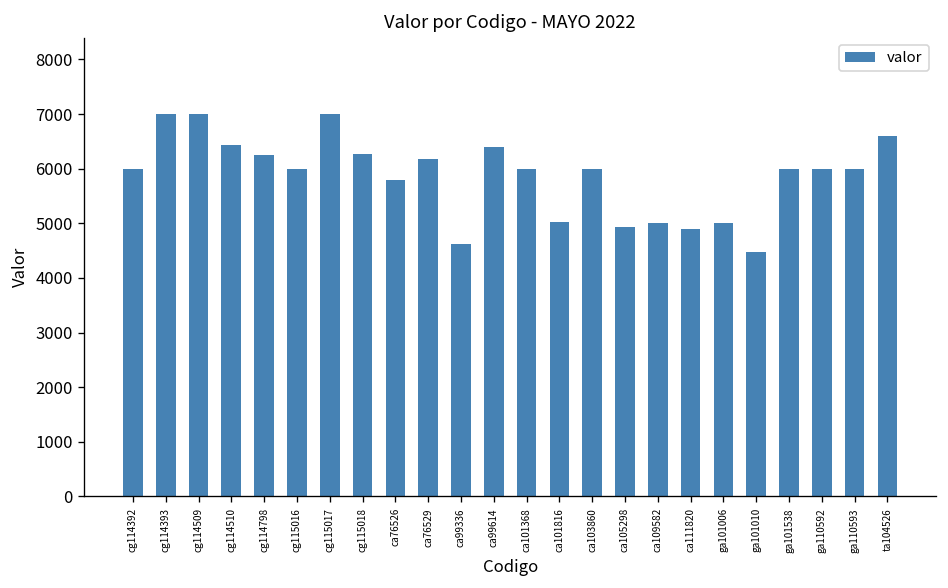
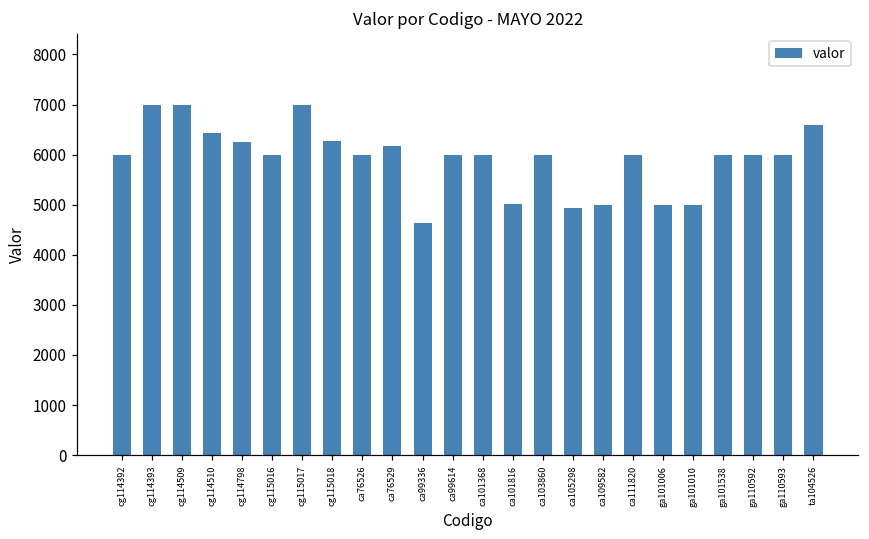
  {
    "cg114392": 6000,
    "cg114393": 7000,
    "cg114509": 7000,
    "cg114510": 6400,
    "cg114798": 6300,
    "cg115016": 6000,
    "cg115017": 7000,
    "cg115018": 6300,
-   "ca76526": 5800,
+   "ca76526": 6000,
    "ca76529": 6200,
    "ca99336": 4600,
-   "ca99614": 6400,
+   "ca99614": 6000,
    "ca101368": 6000,
    "ca101816": 5000,
    "ca103860": 6000,
    "ca105298": 4900,
    "ca109582": 5000,
-   "ca111820": 4900,
+   "ca111820": 6000,
    "ga101006": 5000,
-   "ga101010": 4500,
+   "ga101010": 5000,
    "ga101538": 6000,
    "ga110592": 6000,
    "ga110593": 6000,
    "ta104526": 6600
  }
